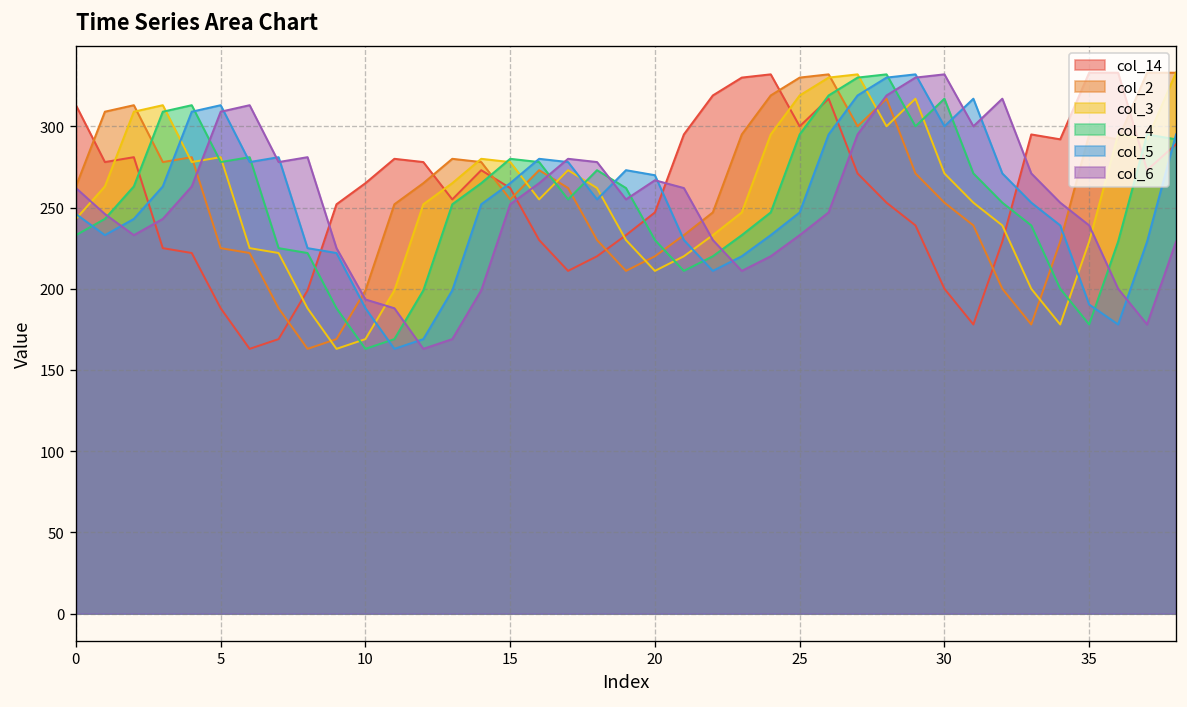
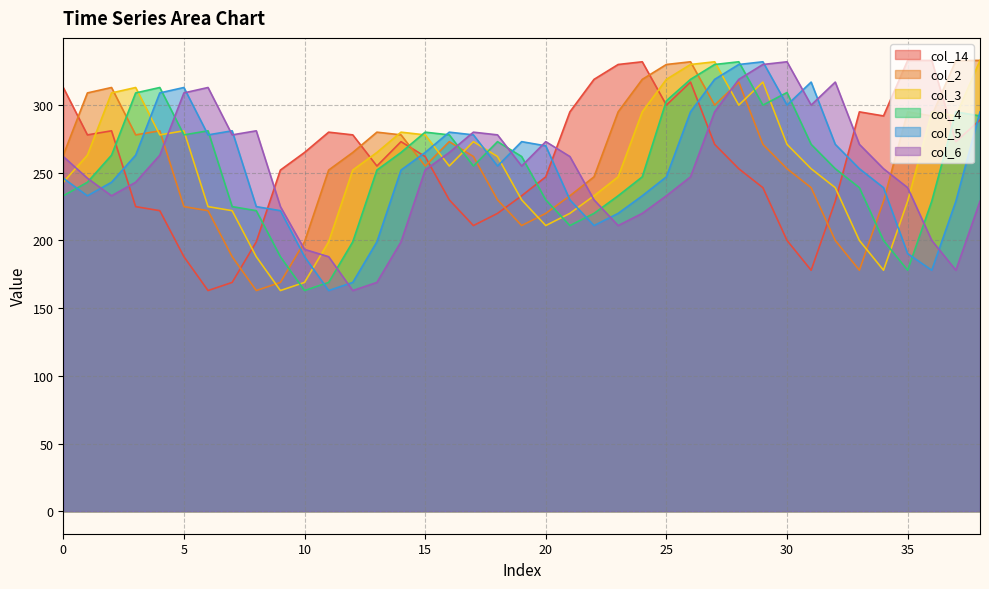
  {
    "col_4": {
      "0": 233,
      "5": 278,
      "10": 163,
      "15": 280,
      "20": 230,
-     "25": 295,
-     "30": 317,
+     "25": 303,
+     "30": 309,
      "35": 178
    },
    "col_5": {
      "0": 246,
      "5": 313,
      "10": 188,
      "15": 265,
      "20": 270,
      "25": 247,
      "30": 300,
      "35": 190
    },
    "col_6": {
      "5": 309,
      "10": 193,
      "15": 252,
-     "20": 267,
+     "20": 273,
      "25": 233,
      "30": 332,
      "35": 239
    }
  }
